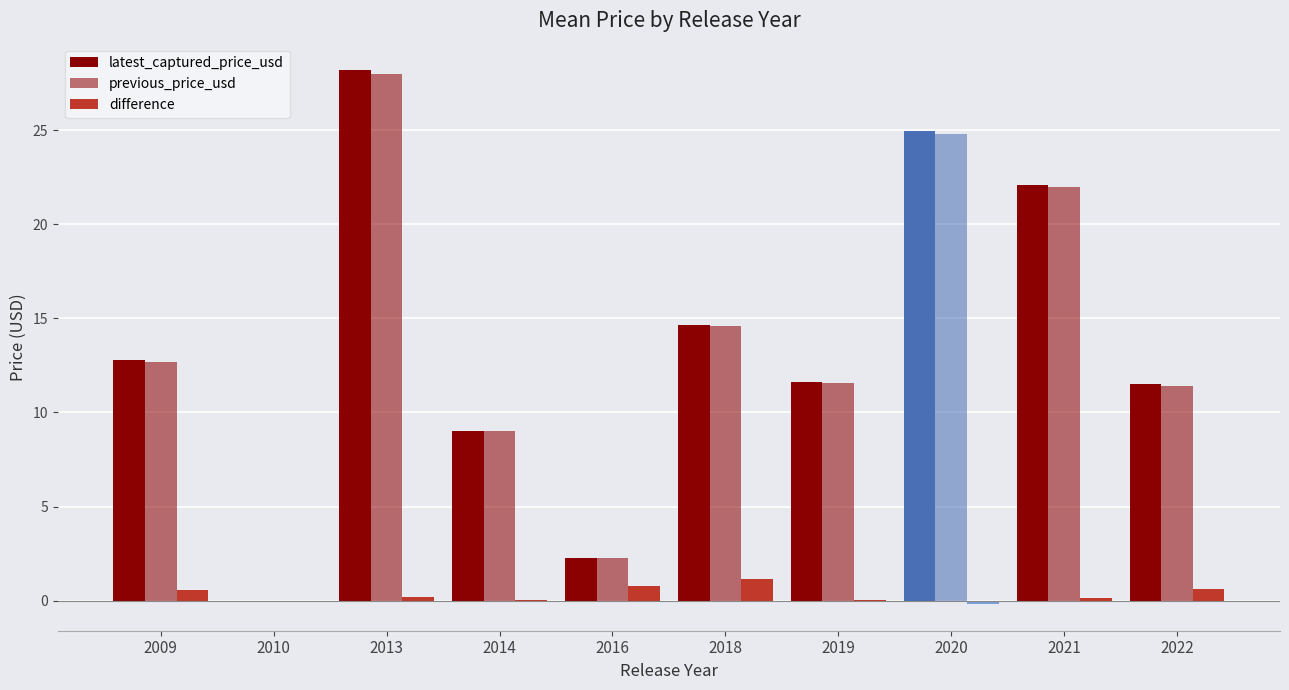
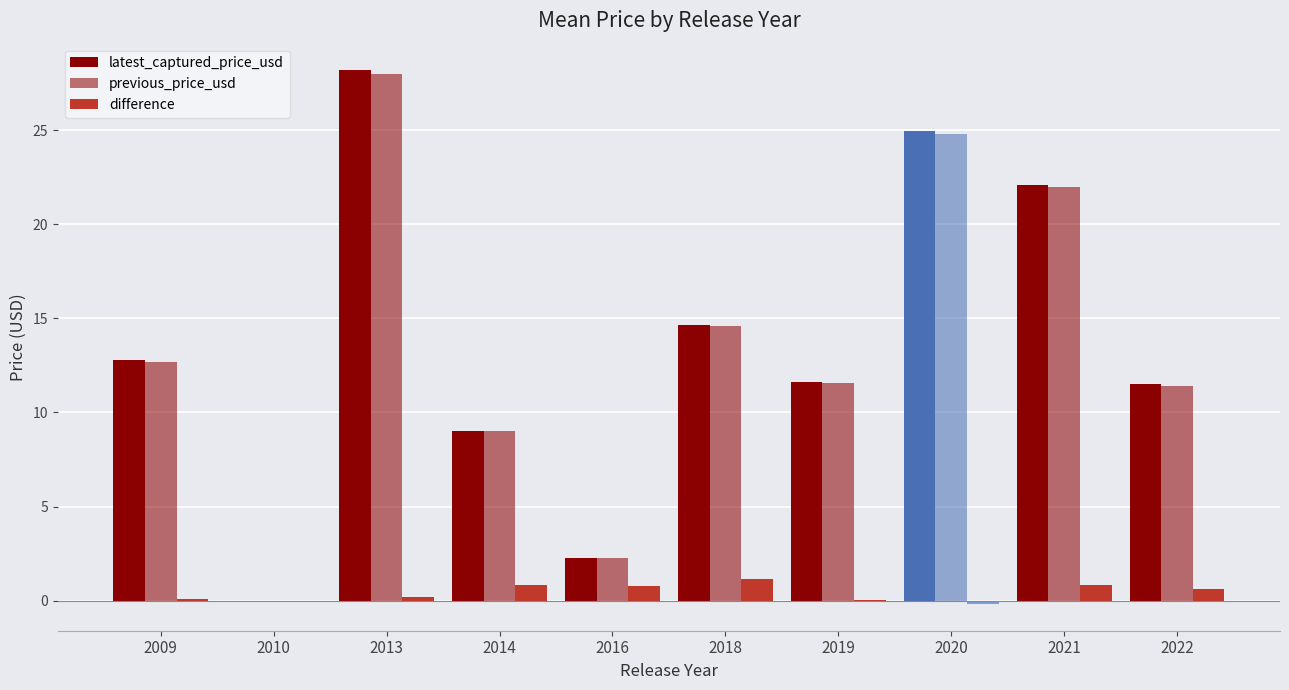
  {
    "difference": {
-     "2009": 0.5,
+     "2009": 0.1,
      "2010": 0.0,
      "2013": 0.2,
-     "2014": 0.0,
+     "2014": 0.8,
      "2016": 0.8,
      "2018": 1.2,
      "2020": -0.2,
-     "2021": 0.1,
+     "2021": 0.8,
      "2022": 0.6
    }
  }
